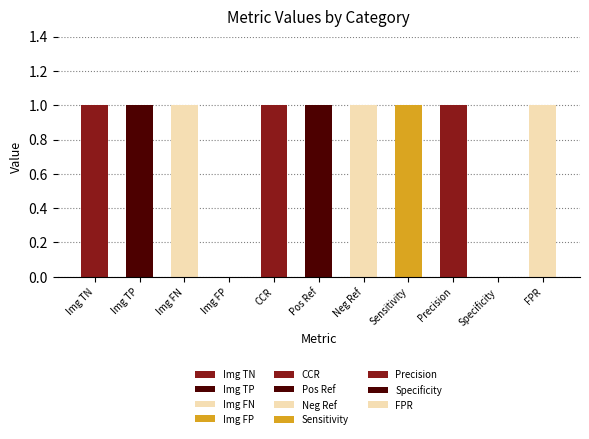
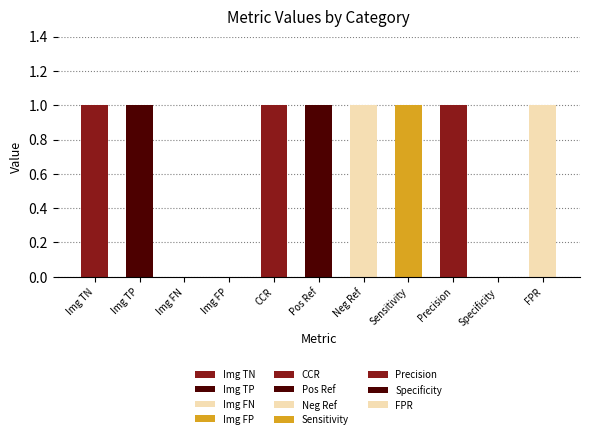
  {
    "Img TN": 1,
    "Img TP": 1,
-   "Img FN": 1,
+   "Img FN": 0,
    "Img FP": 0,
    "CCR": 1,
    "Pos Ref": 1,
    "Neg Ref": 1,
    "Sensitivity": 1,
    "Precision": 1,
    "Specificity": 0,
    "FPR": 1
  }
